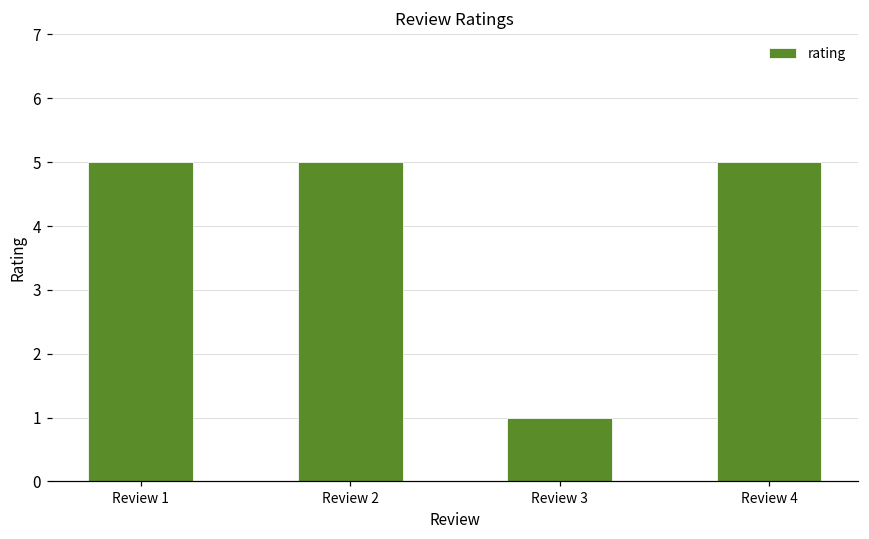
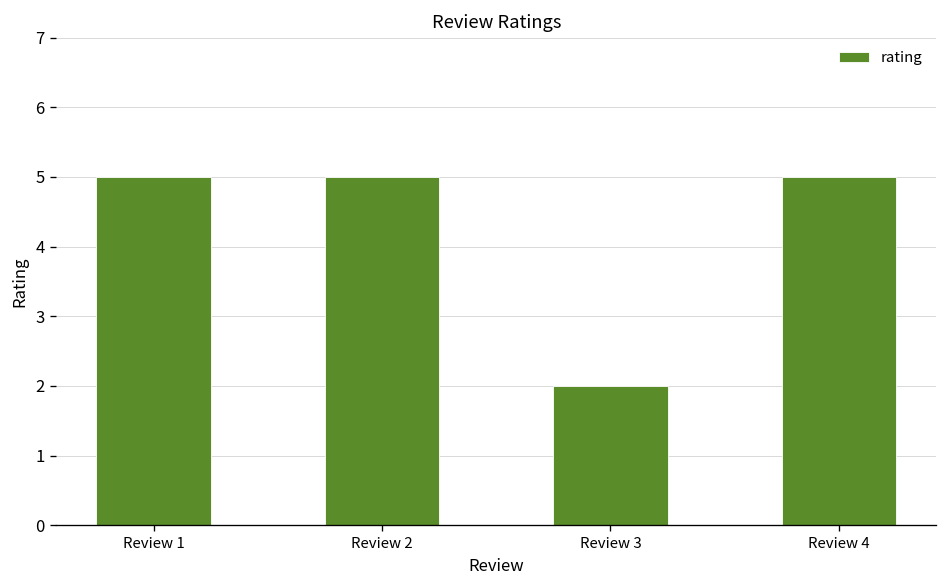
  {
    "Review 1": 5,
    "Review 2": 5,
-   "Review 3": 1,
+   "Review 3": 2,
    "Review 4": 5
  }
